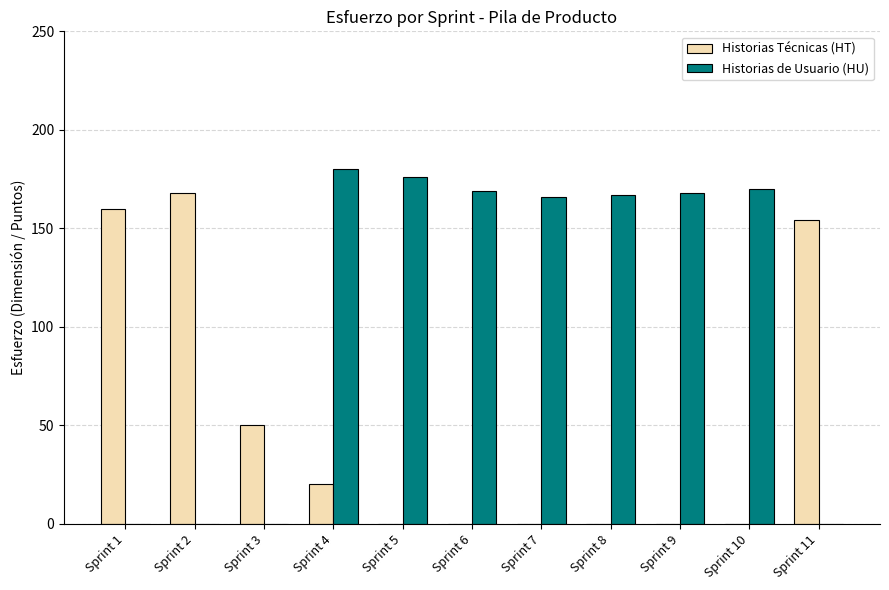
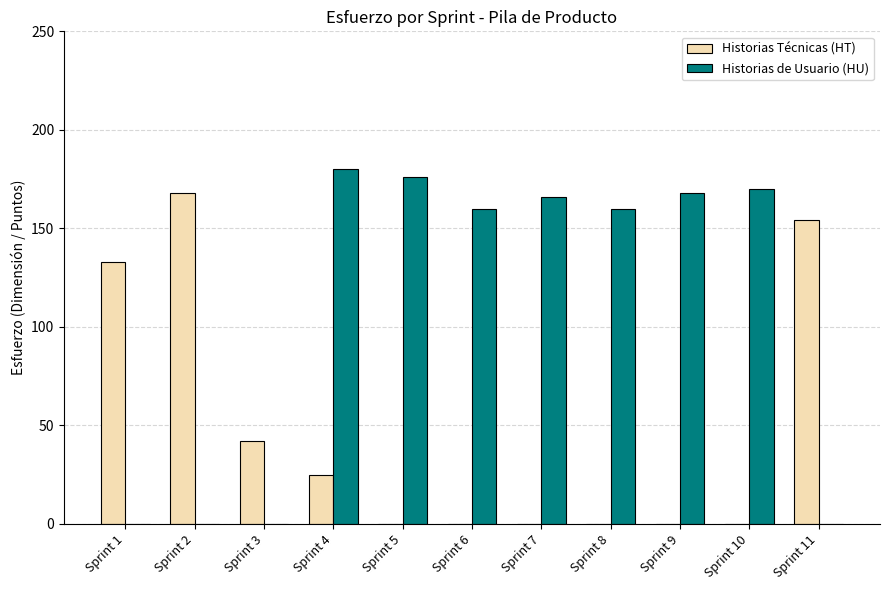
  {
    "Historias Técnicas (HT)": {
-     "Sprint 1": 160,
+     "Sprint 1": 133,
      "Sprint 2": 168,
-     "Sprint 3": 50,
-     "Sprint 4": 20,
+     "Sprint 3": 42,
+     "Sprint 4": 25,
      "Sprint 5": 0,
      "Sprint 6": 0,
      "Sprint 7": 0,
      "Sprint 8": 0,
      "Sprint 9": 0,
      "Sprint 10": 0,
      "Sprint 11": 154
    },
    "Historias de Usuario (HU)": {
      "Sprint 1": 0,
      "Sprint 2": 0,
      "Sprint 3": 0,
      "Sprint 4": 180,
      "Sprint 5": 176,
-     "Sprint 6": 169,
+     "Sprint 6": 160,
      "Sprint 7": 166,
-     "Sprint 8": 167,
+     "Sprint 8": 160,
      "Sprint 9": 168,
      "Sprint 10": 170,
      "Sprint 11": 0
    }
  }
